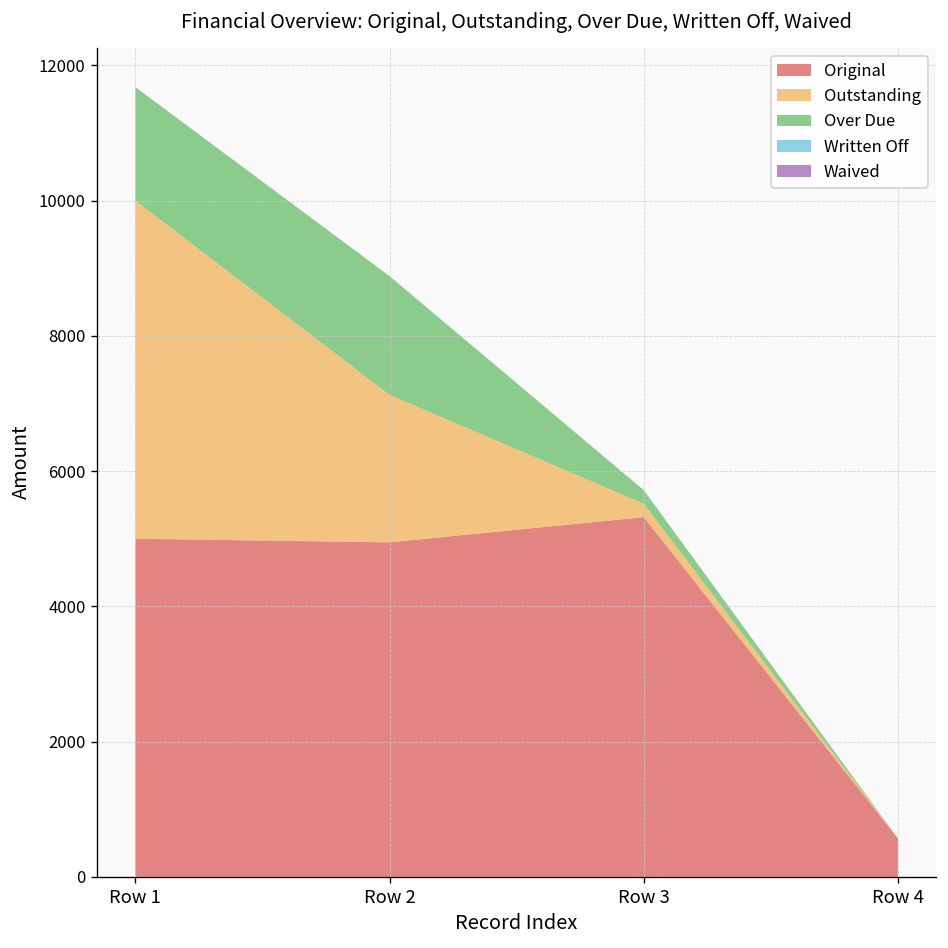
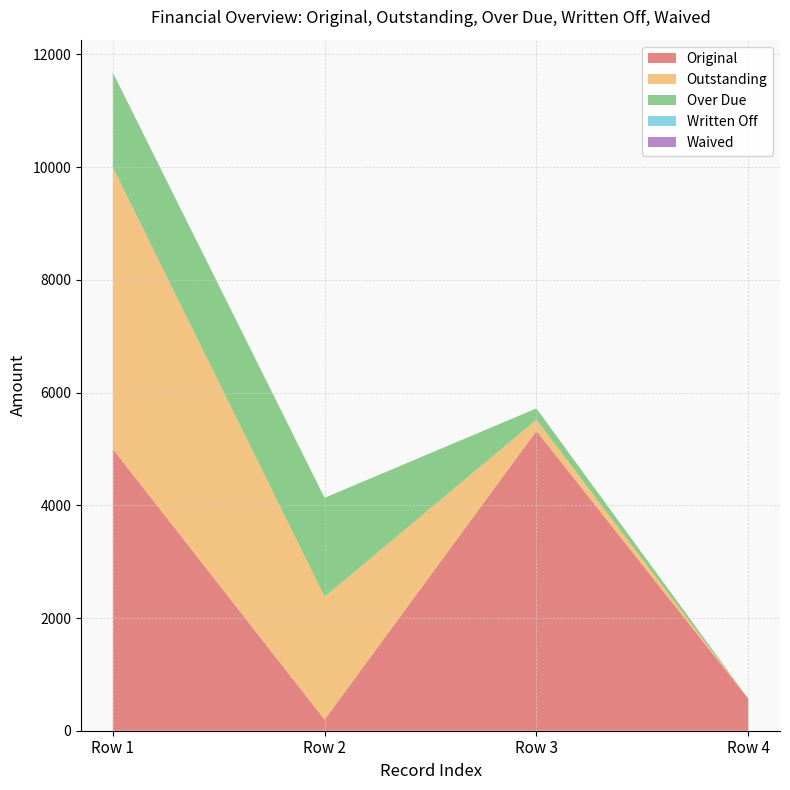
  {
    "Original": {
      "Row 1": 5000,
-     "Row 2": 4900,
+     "Row 2": 200,
      "Row 3": 5300
    },
    "Outstanding": {
      "Row 1": 5000,
      "Row 2": 2200,
      "Row 3": 200
    }
  }
